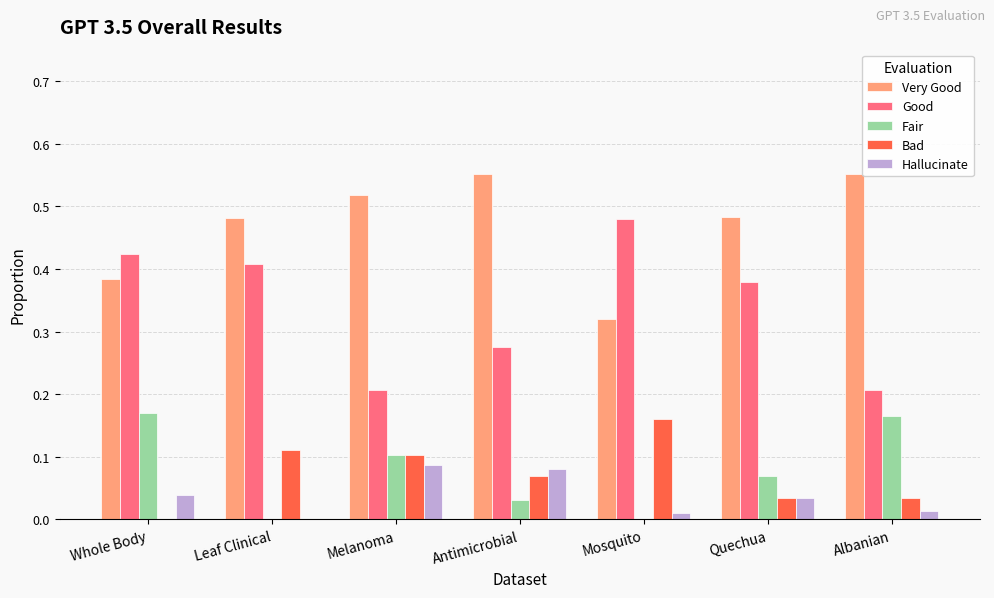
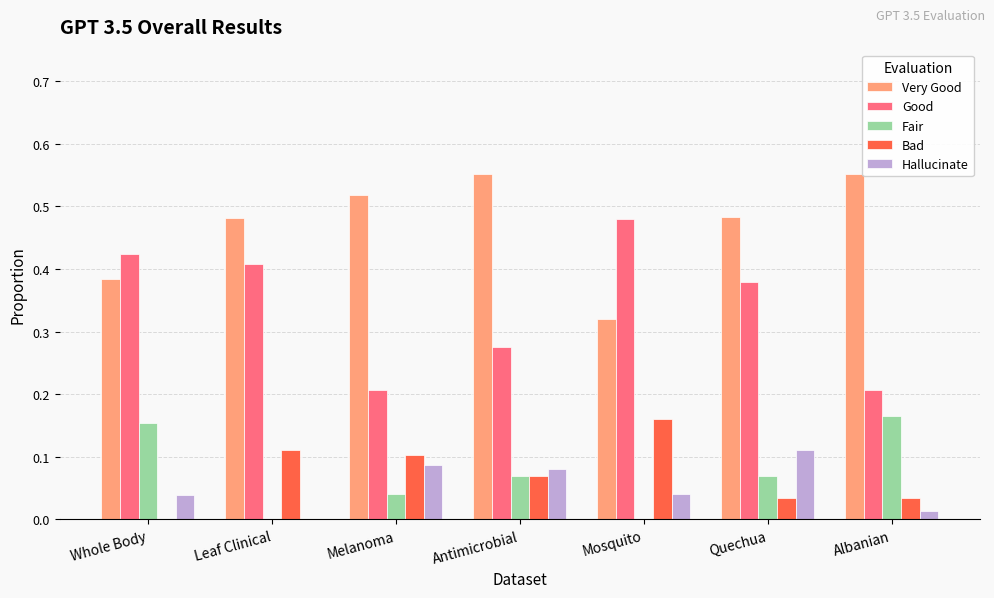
  {
    "Fair": {
-     "Whole Body": 0.17,
+     "Whole Body": 0.15,
      "Leaf Clinical": 0.00,
-     "Melanoma": 0.10,
-     "Antimicrobial": 0.03,
+     "Melanoma": 0.04,
+     "Antimicrobial": 0.07,
      "Mosquito": 0.00,
      "Quechua": 0.07,
      "Albanian": 0.16
    },
    "Hallucinate": {
      "Whole Body": 0.04,
      "Leaf Clinical": 0.00,
      "Melanoma": 0.09,
      "Antimicrobial": 0.08,
-     "Mosquito": 0.01,
-     "Quechua": 0.03,
+     "Mosquito": 0.04,
+     "Quechua": 0.11,
      "Albanian": 0.01
    }
  }
